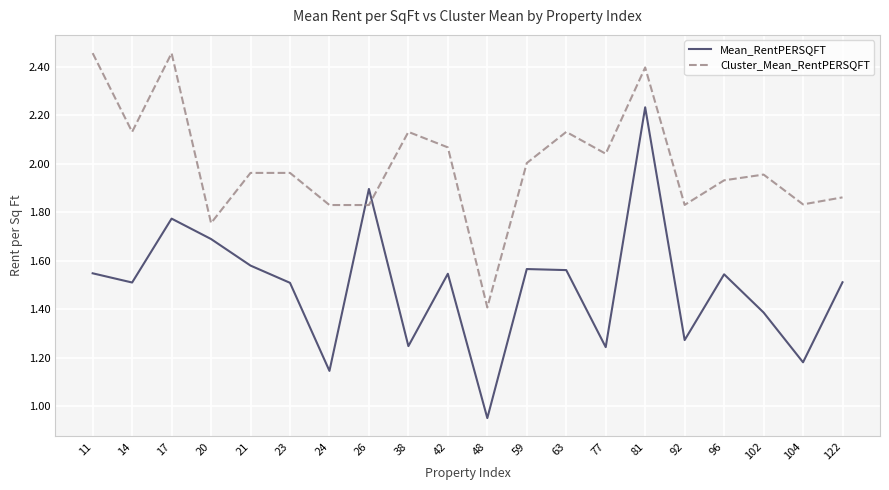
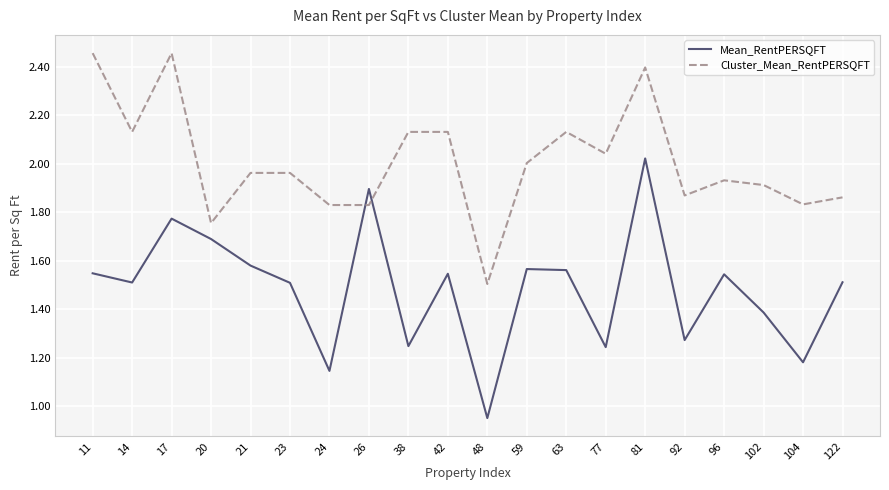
  {
    "Mean_RentPERSQFT": {
      "11": 1.55,
      "14": 1.51,
      "17": 1.77,
      "20": 1.69,
      "21": 1.58,
      "23": 1.51,
      "24": 1.15,
      "26": 1.90,
      "38": 1.25,
      "42": 1.55,
      "48": 0.95,
      "59": 1.57,
      "63": 1.56,
      "77": 1.24,
-     "81": 2.23,
+     "81": 2.02,
      "92": 1.27,
      "96": 1.54,
      "102": 1.39,
      "104": 1.18,
      "122": 1.51
    },
    "Cluster_Mean_RentPERSQFT": {
      "11": 2.46,
      "14": 2.13,
      "17": 2.46,
      "20": 1.76,
      "21": 1.96,
      "23": 1.96,
      "24": 1.83,
      "26": 1.83,
      "38": 2.13,
-     "42": 2.07,
-     "48": 1.41,
+     "42": 2.13,
+     "48": 1.50,
      "59": 2.00,
      "63": 2.13,
      "77": 2.04,
      "81": 2.40,
-     "92": 1.83,
+     "92": 1.87,
      "96": 1.93,
-     "102": 1.96,
+     "102": 1.91,
      "104": 1.83,
      "122": 1.86
    }
  }
